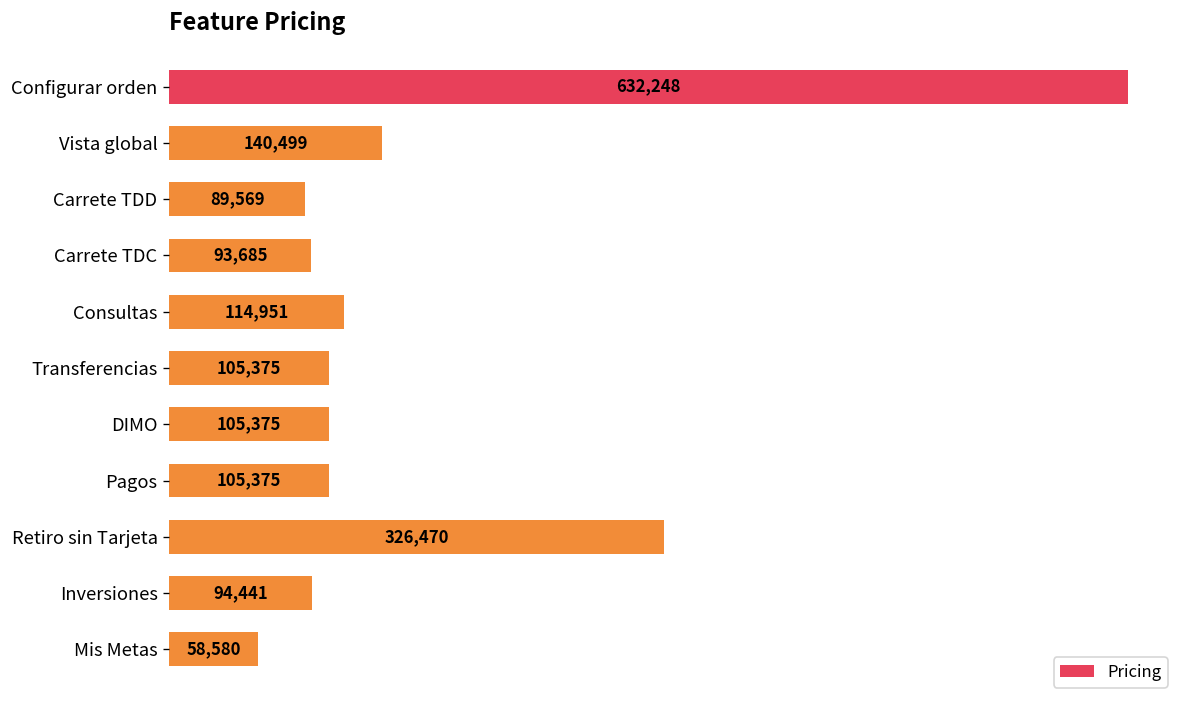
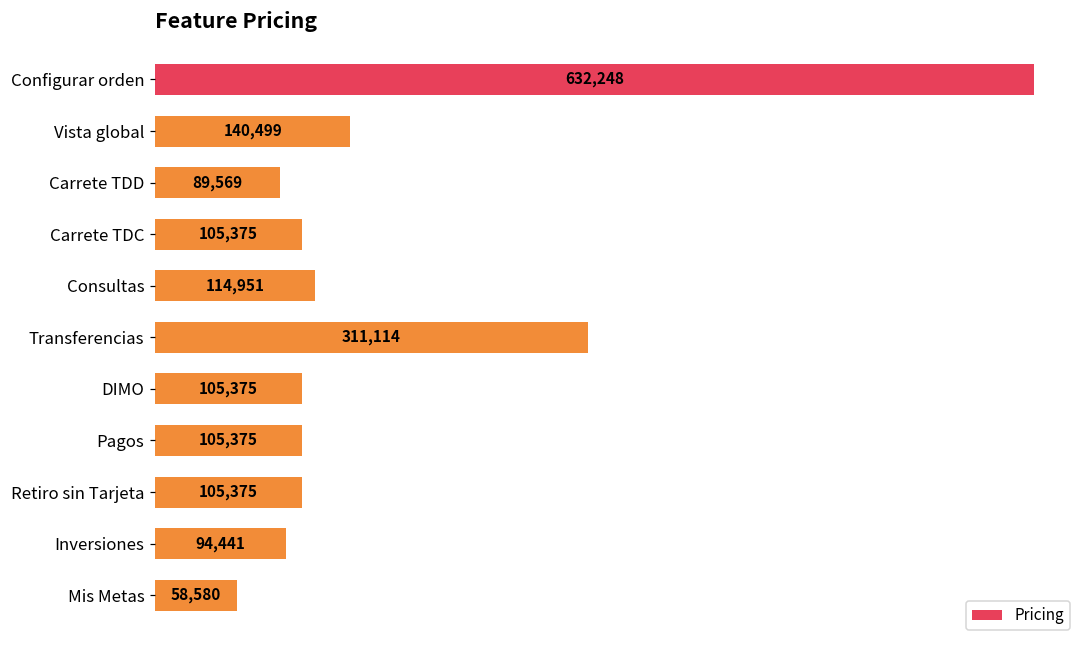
  {
    "Configurar orden": "632,248",
    "Vista global": "140,499",
    "Carrete TDD": "89,569",
-   "Carrete TDC": "93,685",
+   "Carrete TDC": "105,375",
    "Consultas": "114,951",
-   "Transferencias": "105,375",
+   "Transferencias": "311,114",
    "DIMO": "105,375",
    "Pagos": "105,375",
-   "Retiro sin Tarjeta": "326,470",
+   "Retiro sin Tarjeta": "105,375",
    "Inversiones": "94,441",
    "Mis Metas": "58,580"
  }
